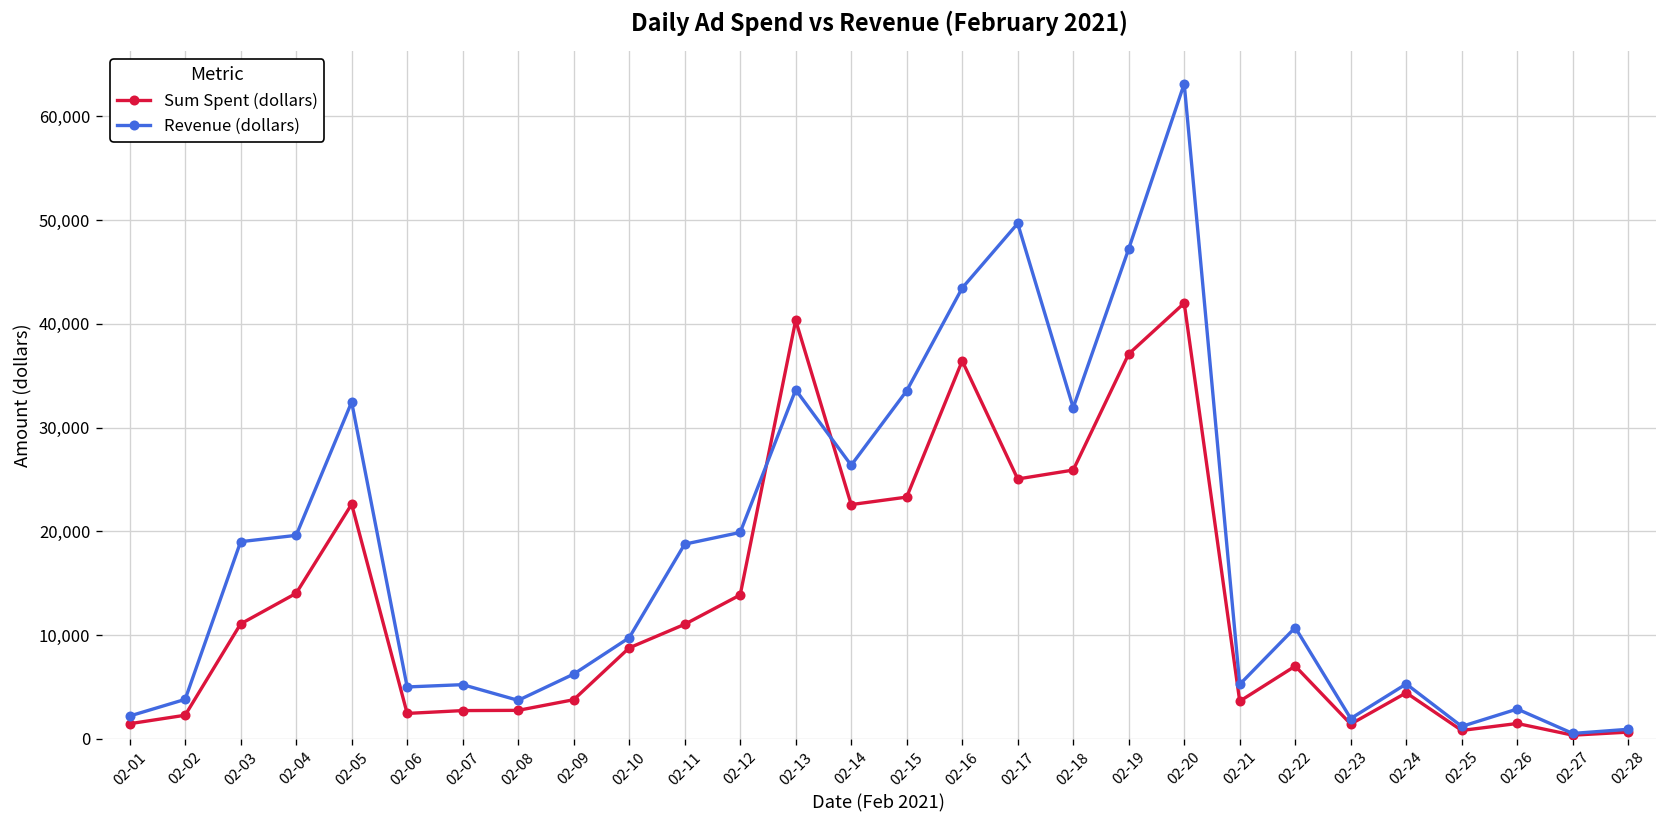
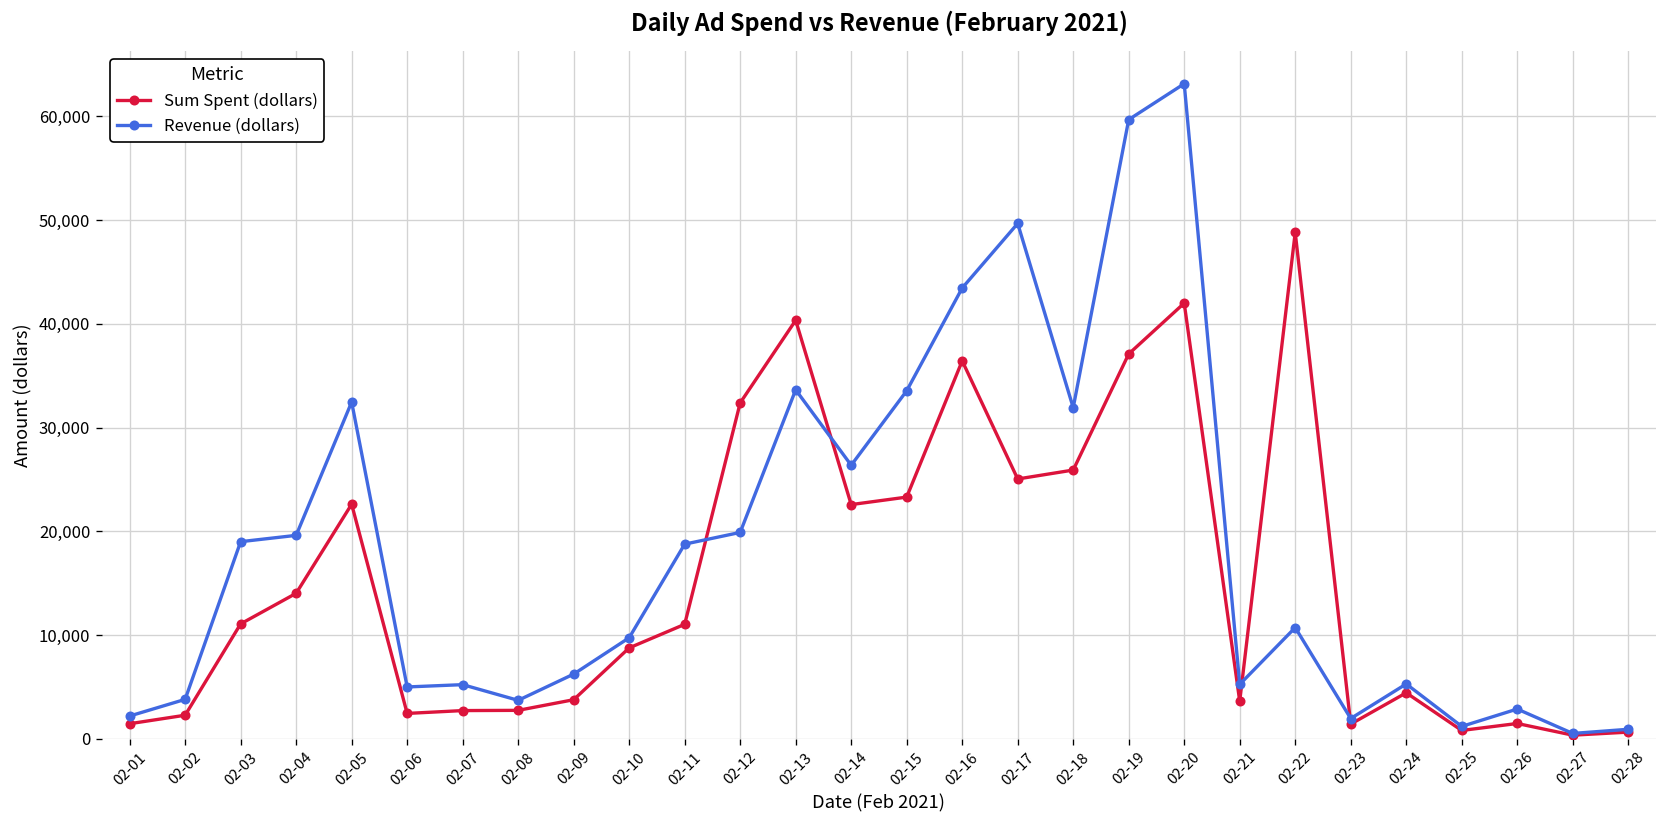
  {
    "Sum Spent (dollars)": {
      "02-01": "1,000",
      "02-02": "2,000",
      "02-03": "11,000",
      "02-04": "14,000",
      "02-05": "23,000",
      "02-06": "2,000",
      "02-07": "3,000",
      "02-08": "3,000",
      "02-09": "4,000",
      "02-10": "9,000",
      "02-11": "11,000",
-     "02-12": "14,000",
+     "02-12": "32,000",
      "02-13": "40,000",
      "02-14": "23,000",
      "02-15": "23,000",
      "02-16": "36,000",
      "02-17": "25,000",
      "02-18": "26,000",
      "02-19": "37,000",
      "02-20": "42,000",
      "02-21": "4,000",
-     "02-22": "7,000",
+     "02-22": "49,000",
      "02-23": "1,000",
      "02-24": "4,000",
      "02-25": "1,000",
      "02-26": "1,000"
    },
    "Revenue (dollars)": {
      "02-01": "2,000",
      "02-02": "4,000",
      "02-03": "19,000",
      "02-04": "20,000",
      "02-05": "32,000",
      "02-06": "5,000",
      "02-07": "5,000",
      "02-08": "4,000",
      "02-09": "6,000",
      "02-10": "10,000",
      "02-11": "19,000",
      "02-12": "20,000",
      "02-13": "34,000",
      "02-14": "26,000",
      "02-15": "34,000",
      "02-16": "43,000",
      "02-17": "50,000",
      "02-18": "32,000",
-     "02-19": "47,000",
+     "02-19": "60,000",
      "02-20": "63,000",
      "02-21": "5,000",
      "02-22": "11,000",
      "02-23": "2,000",
      "02-24": "5,000",
      "02-25": "1,000",
      "02-26": "3,000"
    }
  }
